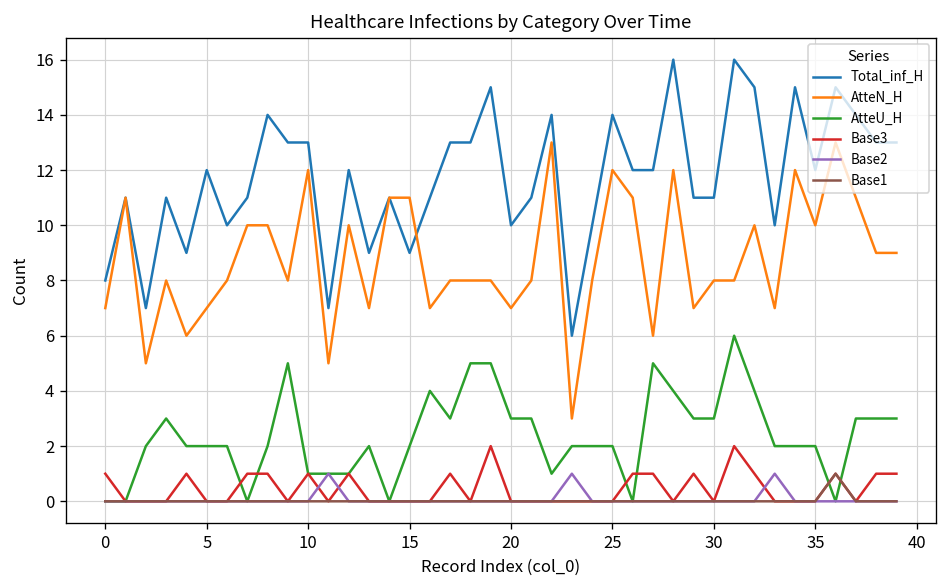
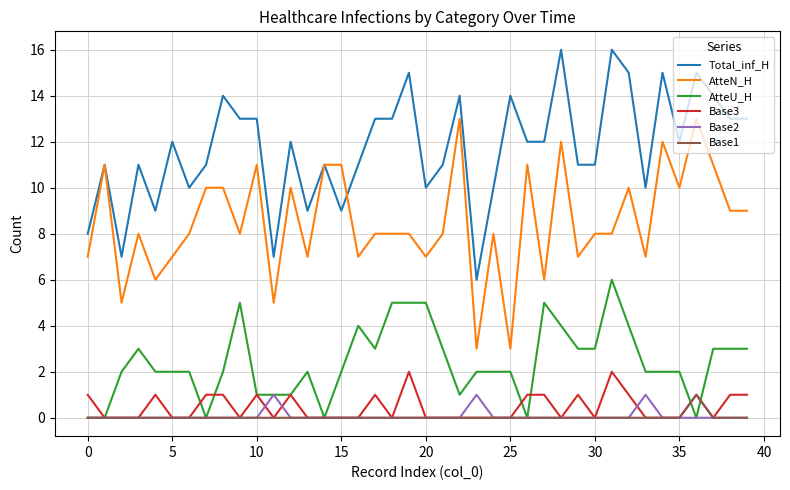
  {
    "Total_inf_H": {
      "0": 8,
      "5": 12,
      "10": 13,
      "15": 9,
      "20": 10,
      "25": 14,
      "30": 11
    },
    "AtteN_H": {
      "0": 7,
      "5": 7,
-     "10": 12,
+     "10": 11,
      "15": 11,
      "20": 7,
-     "25": 12,
+     "25": 3,
      "30": 8,
      "35": 10
    },
    "AtteU_H": {
      "5": 2,
      "15": 2,
-     "20": 3,
+     "20": 5,
      "25": 2,
      "30": 3,
      "35": 2
    },
    "Base3": {
      "0": 1
    }
  }
